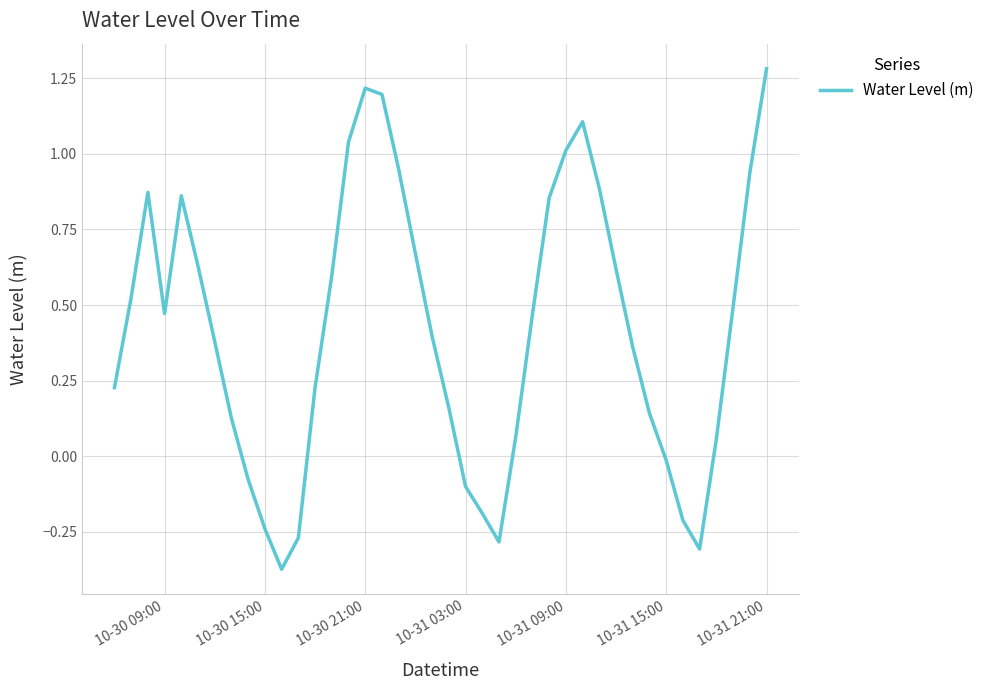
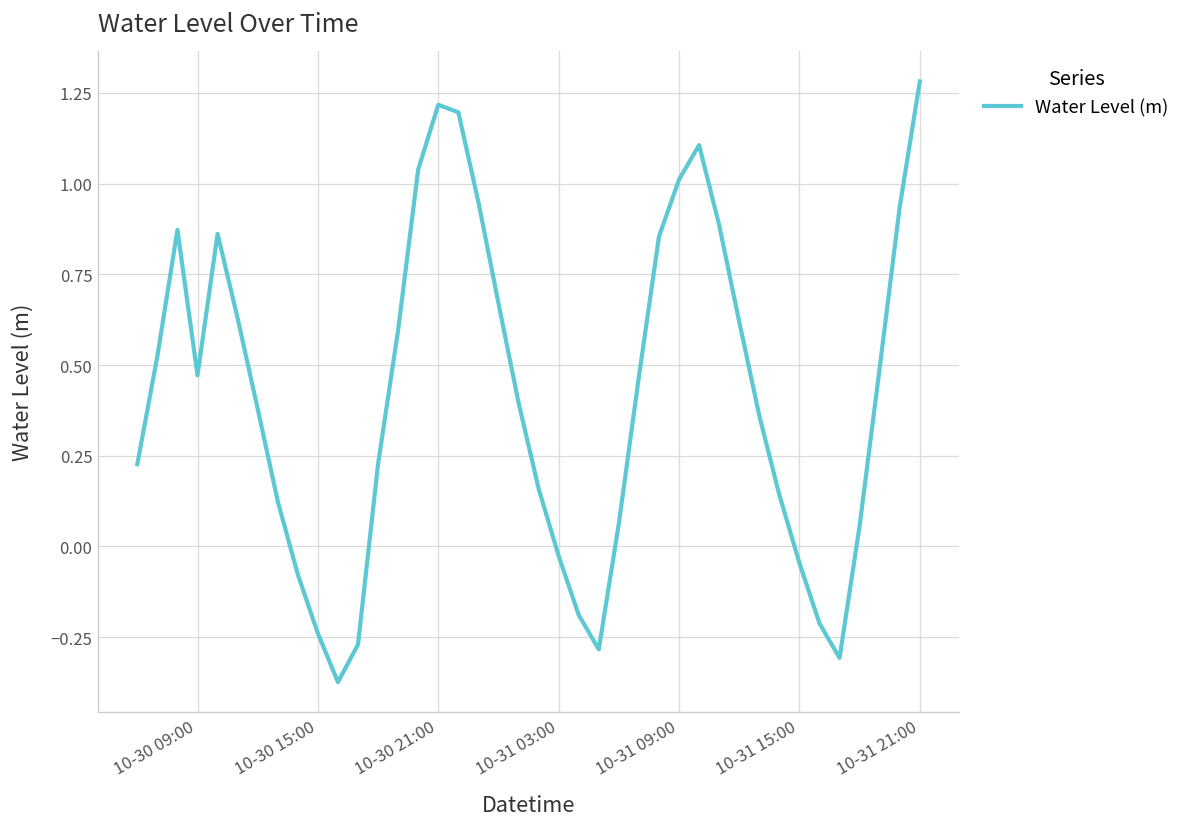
  {
    "10-30 09:00": 0.47,
    "10-30 15:00": -0.24,
    "10-30 21:00": 1.22,
-   "10-31 03:00": -0.10,
+   "10-31 03:00": -0.03,
    "10-31 09:00": 1.01,
-   "10-31 15:00": -0.01,
+   "10-31 15:00": -0.05,
    "10-31 21:00": 1.28
  }
